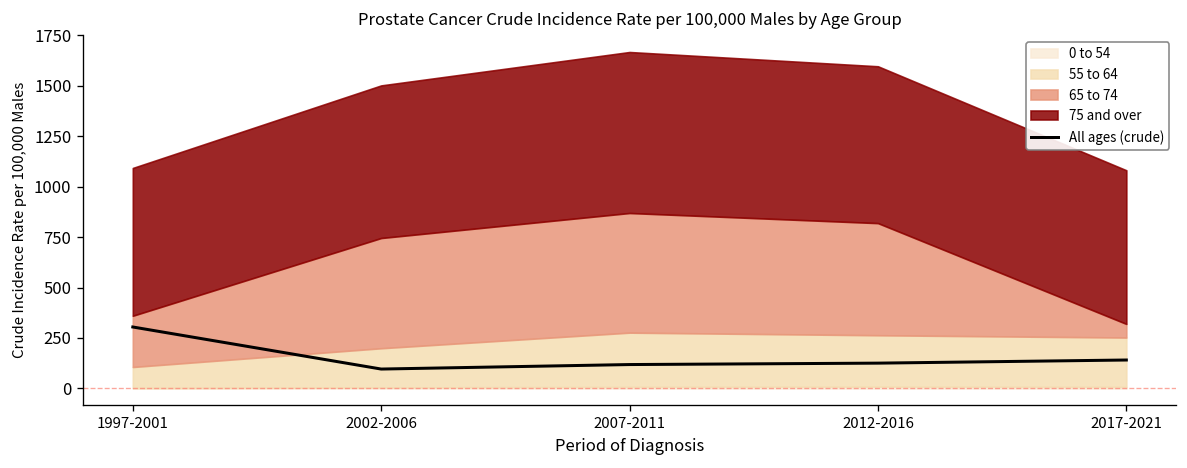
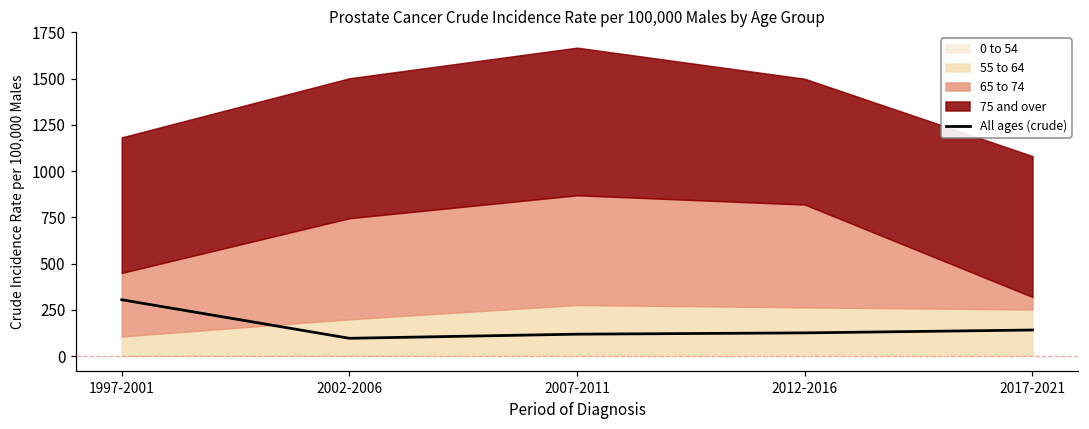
  {
    "All ages (crude)": {
      "1997-2001": 300,
      "2002-2006": 100,
      "2007-2011": 120,
      "2012-2016": 130,
      "2017-2021": 140
    },
    "65 to 74": {
-     "1997-2001": 250,
+     "1997-2001": 340,
      "2002-2006": 550,
      "2007-2011": 590,
      "2012-2016": 560,
      "2017-2021": 70
    },
    "75 and over": {
      "1997-2001": 730,
      "2002-2006": 760,
      "2007-2011": 800,
-     "2012-2016": 780,
+     "2012-2016": 680,
      "2017-2021": 760
    }
  }
